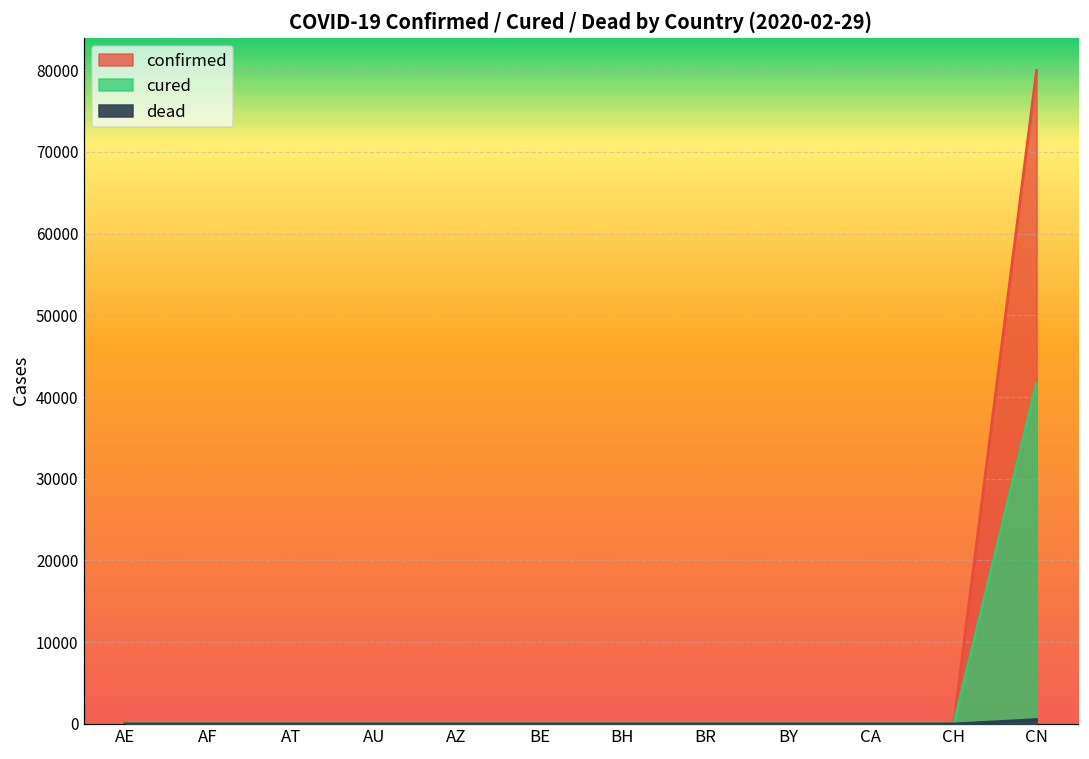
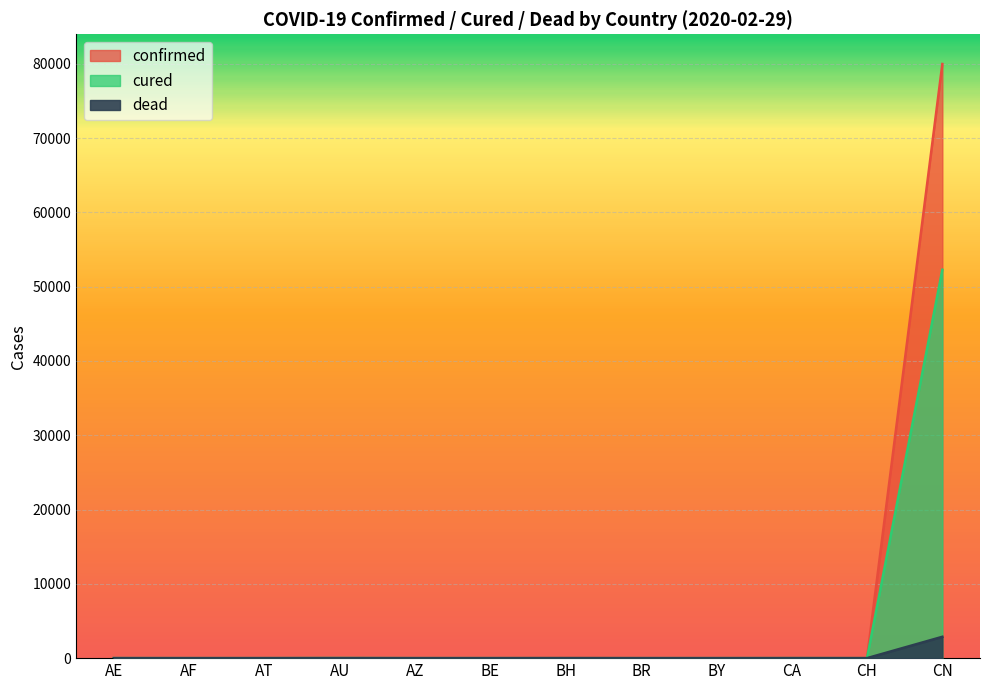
  {
    "confirmed": {
      "CN": 80000
    },
    "cured": {
-     "CN": 42000
+     "CN": 52000
    },
    "dead": {
-     "CN": 1000
+     "CN": 3000
    }
  }
